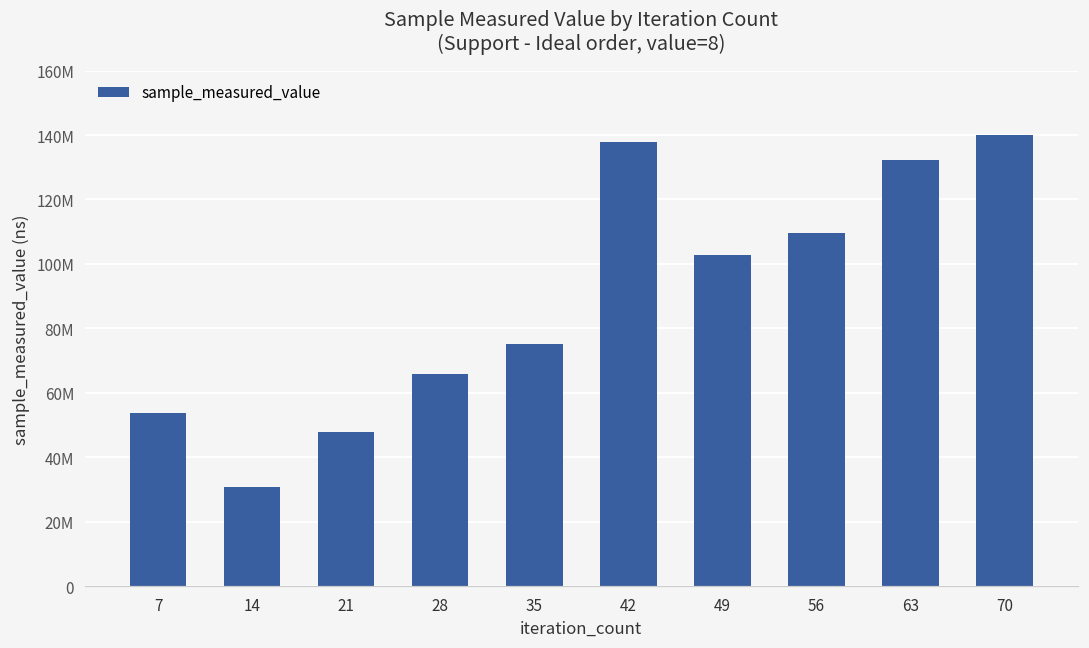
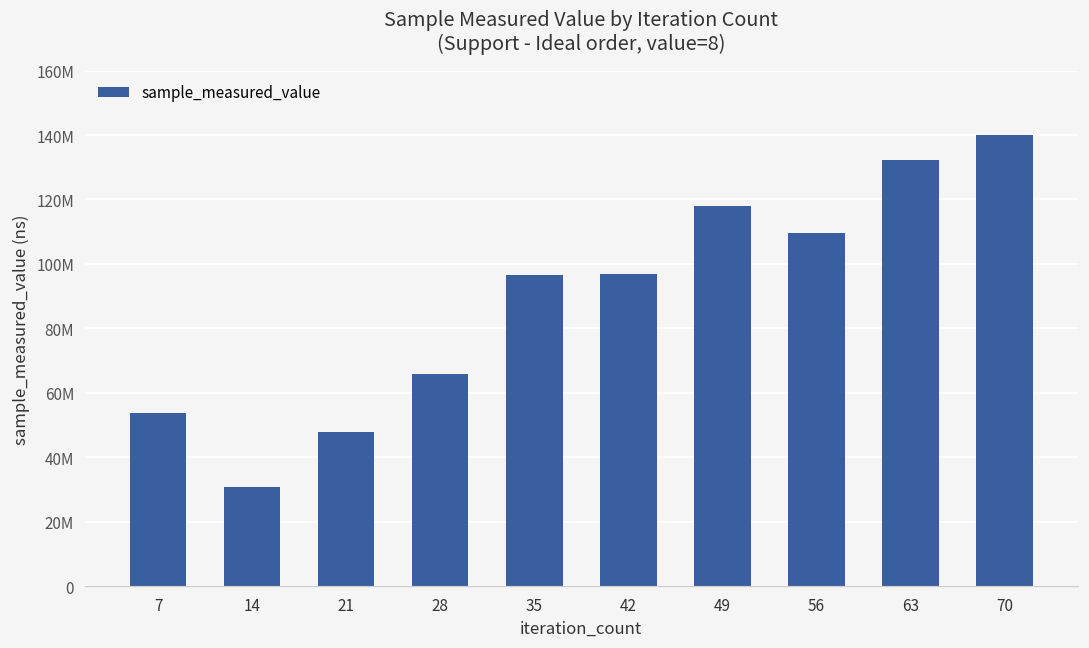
  {
    "7": 54000000,
    "14": 31000000,
    "21": 48000000,
    "28": 66000000,
-   "35": 75000000,
-   "42": 138000000,
-   "49": 103000000,
+   "35": 97000000,
+   "42": 97000000,
+   "49": 118000000,
    "56": 110000000,
    "63": 132000000,
    "70": 140000000
  }
